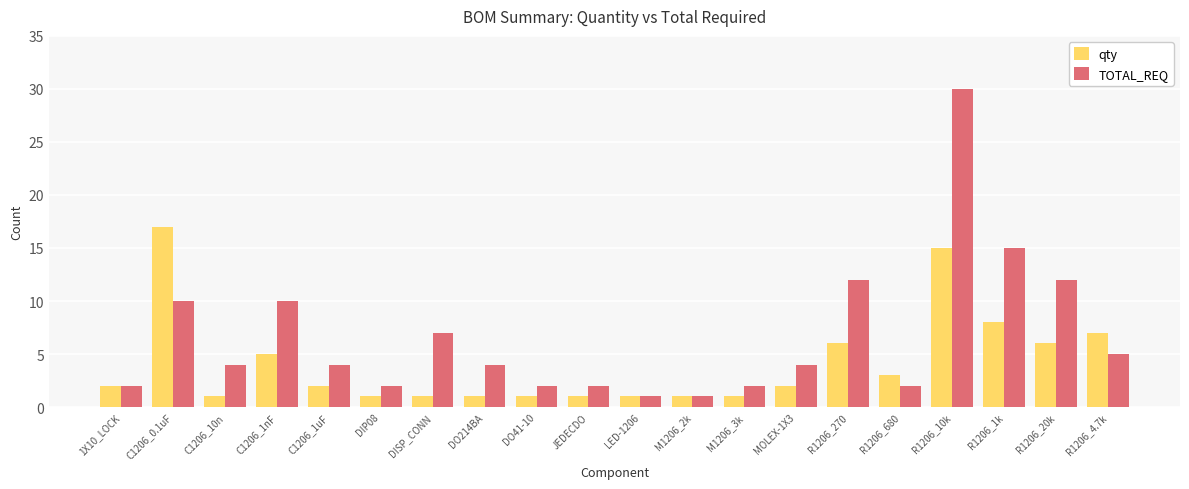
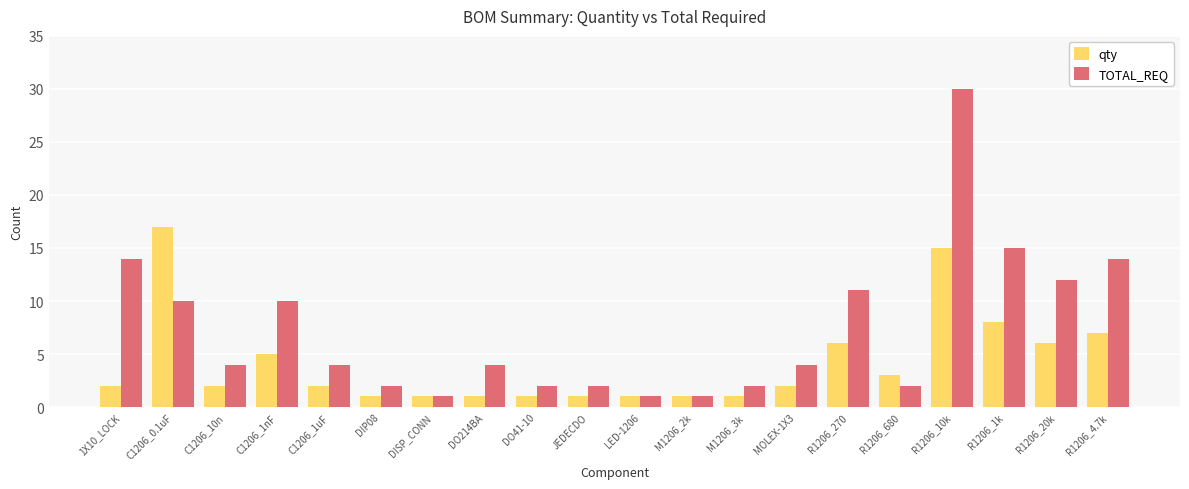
  {
    "qty": {
      "1X10_LOCK": 2,
      "C1206_0.1uF": 17,
-     "C1206_10n": 1,
+     "C1206_10n": 2,
      "C1206_1nF": 5,
      "C1206_1uF": 2,
      "DIP08": 1,
      "DISP_CONN": 1,
      "DO214BA": 1,
      "DO41-10": 1,
      "JEDECDO": 1,
      "LED-1206": 1,
      "M1206_2k": 1,
      "M1206_3k": 1,
      "MOLEX-1X3": 2,
      "R1206_270": 6,
      "R1206_680": 3,
      "R1206_10k": 15,
      "R1206_1k": 8,
      "R1206_20k": 6,
      "R1206_4.7k": 7
    },
    "TOTAL_REQ": {
-     "1X10_LOCK": 2,
+     "1X10_LOCK": 14,
      "C1206_0.1uF": 10,
      "C1206_10n": 4,
      "C1206_1nF": 10,
      "C1206_1uF": 4,
      "DIP08": 2,
-     "DISP_CONN": 7,
+     "DISP_CONN": 1,
      "DO214BA": 4,
      "DO41-10": 2,
      "JEDECDO": 2,
      "LED-1206": 1,
      "M1206_2k": 1,
      "M1206_3k": 2,
      "MOLEX-1X3": 4,
-     "R1206_270": 12,
+     "R1206_270": 11,
      "R1206_680": 2,
      "R1206_10k": 30,
      "R1206_1k": 15,
      "R1206_20k": 12,
-     "R1206_4.7k": 5
+     "R1206_4.7k": 14
    }
  }
